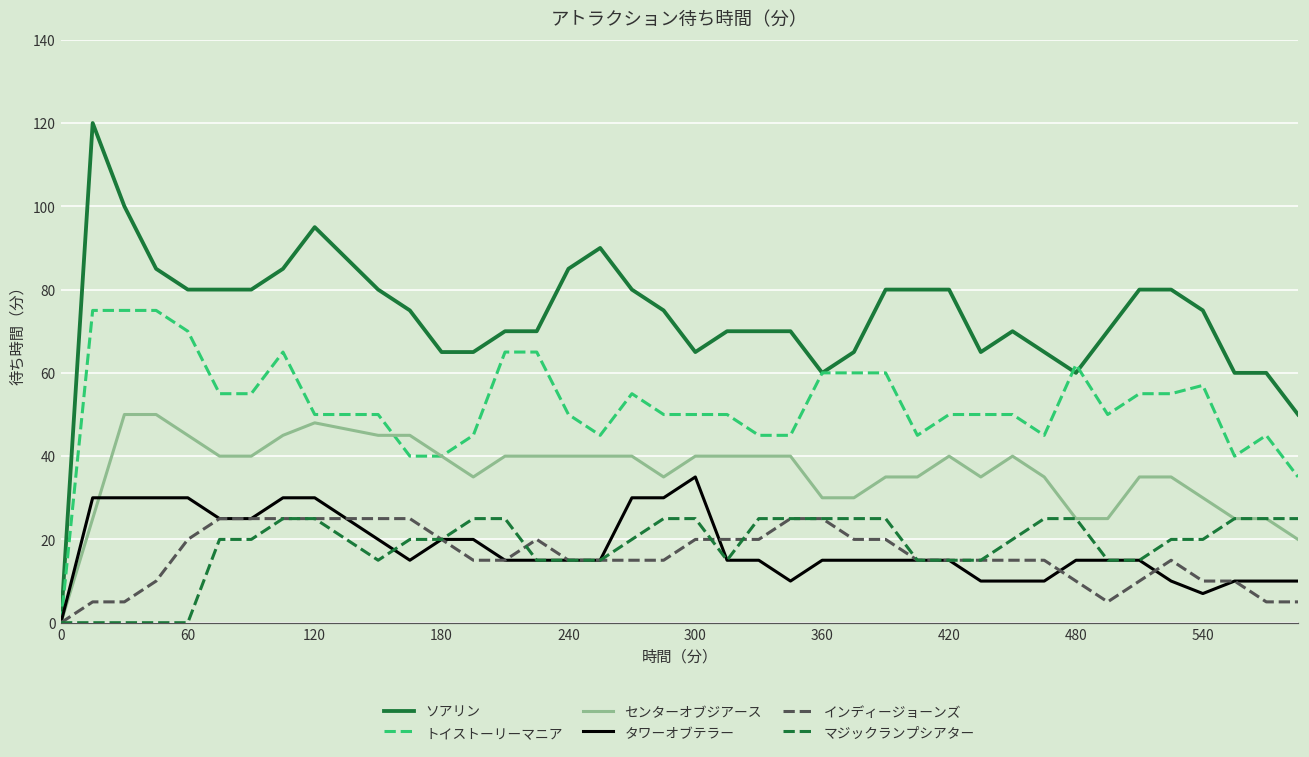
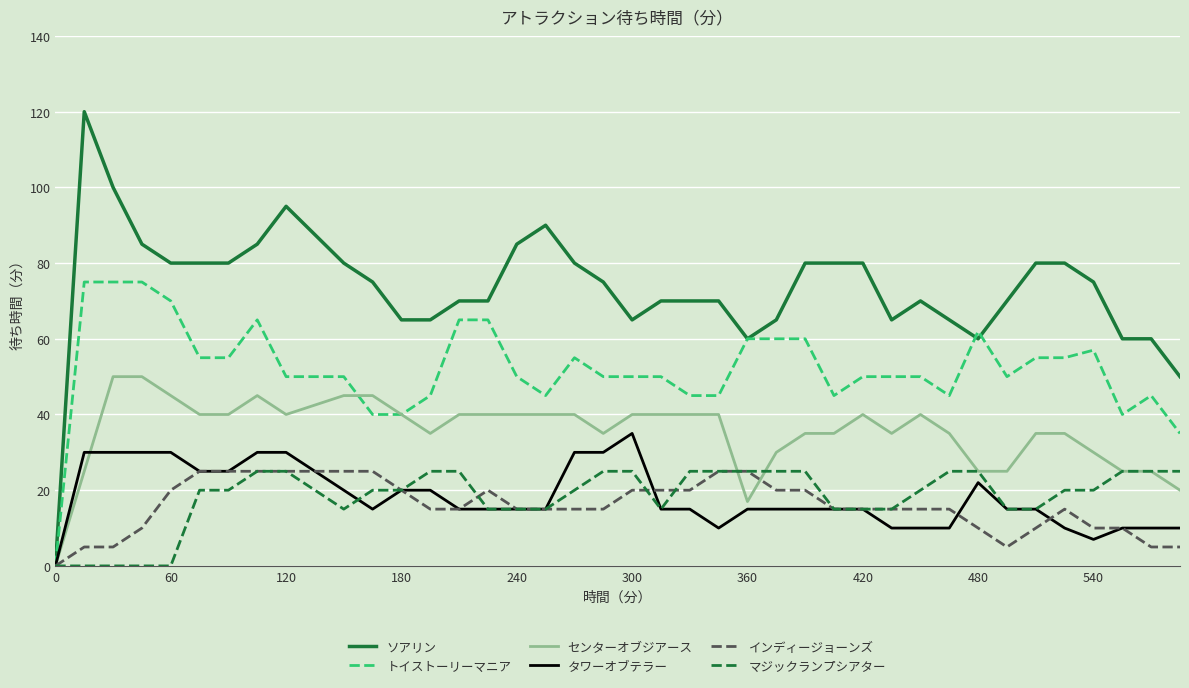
  {
    "トイストーリーマニア": {
      "60": 70,
      "120": 50,
      "240": 50,
      "300": 50,
      "420": 50,
      "480": 62,
      "540": 57
    },
    "センターオブジアース": {
      "60": 45,
-     "120": 48,
+     "120": 40,
      "240": 40,
      "300": 40,
-     "360": 30,
+     "360": 17,
      "420": 40,
      "540": 30
    },
    "タワーオブテラー": {
      "60": 30,
      "120": 30,
      "300": 35,
      "360": 15,
-     "480": 15,
+     "480": 22,
      "540": 7
    },
    "インディージョーンズ": {
      "60": 20,
      "300": 20,
      "480": 10,
      "540": 10
    }
  }
